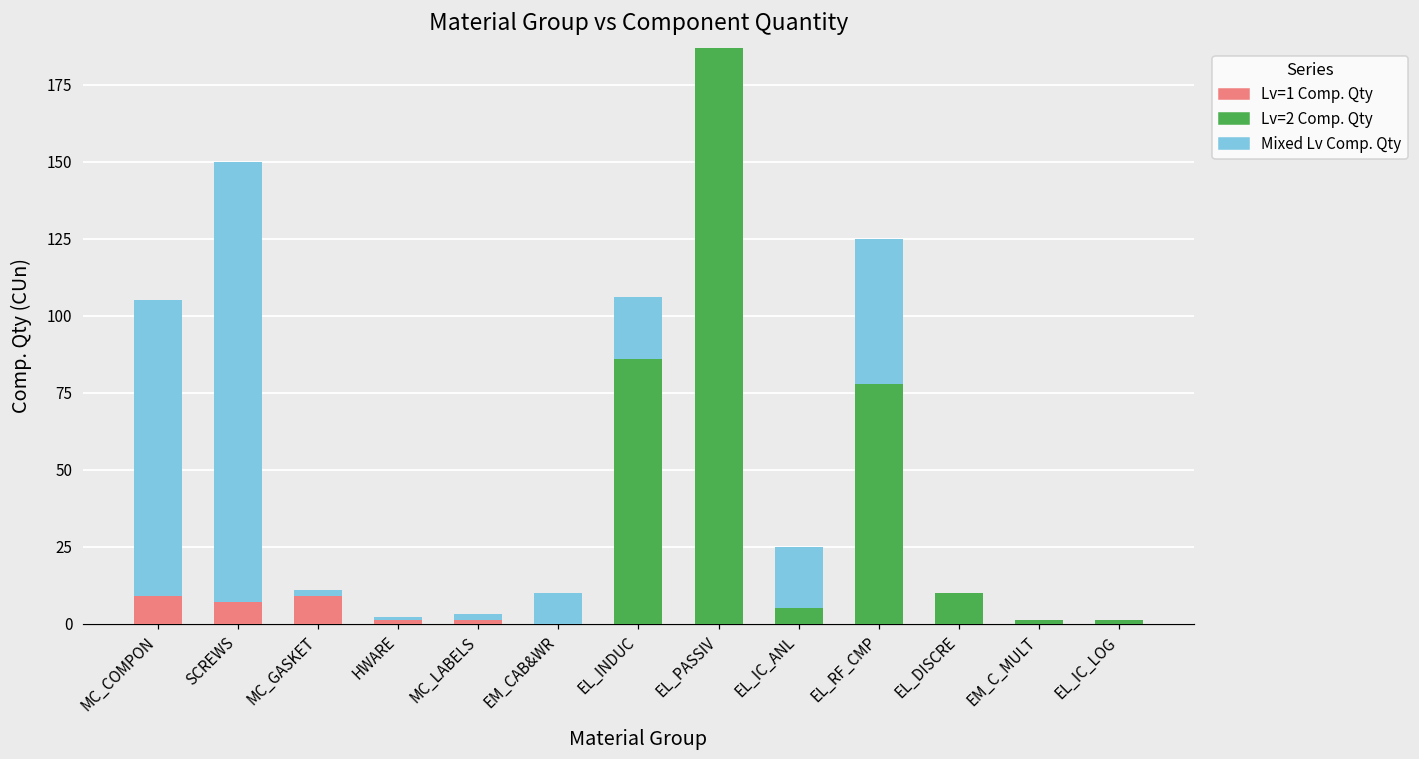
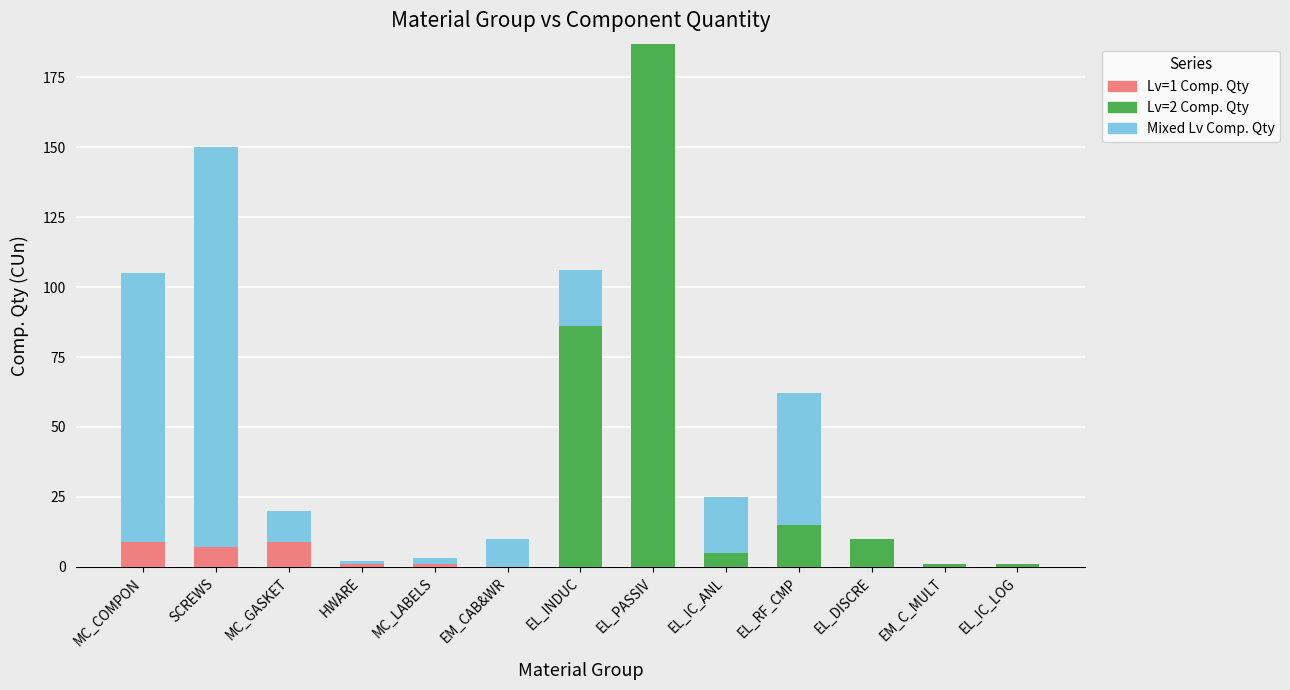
  {
    "Lv=1 Comp. Qty": {
      "MC_COMPON": 9,
      "SCREWS": 7,
      "MC_GASKET": 9,
      "HWARE": 1,
      "MC_LABELS": 1,
      "EM_CAB&WR": 0,
      "EL_INDUC": 0,
      "EL_PASSIV": 0,
      "EL_IC_ANL": 0,
      "EL_RF_CMP": 0,
      "EL_DISCRE": 0,
      "EM_C_MULT": 0,
      "EL_IC_LOG": 0
    },
    "Lv=2 Comp. Qty": {
-     "EL_RF_CMP": 78
+     "EL_RF_CMP": 15
    },
    "Mixed Lv Comp. Qty": {
      "MC_COMPON": 96,
      "SCREWS": 143,
-     "MC_GASKET": 2,
+     "MC_GASKET": 11,
      "HWARE": 1,
      "MC_LABELS": 2,
      "EM_CAB&WR": 10,
      "EL_INDUC": 20,
      "EL_PASSIV": 0,
      "EL_IC_ANL": 20,
      "EL_RF_CMP": 47,
      "EL_DISCRE": 0,
      "EM_C_MULT": 0,
      "EL_IC_LOG": 0
    }
  }
